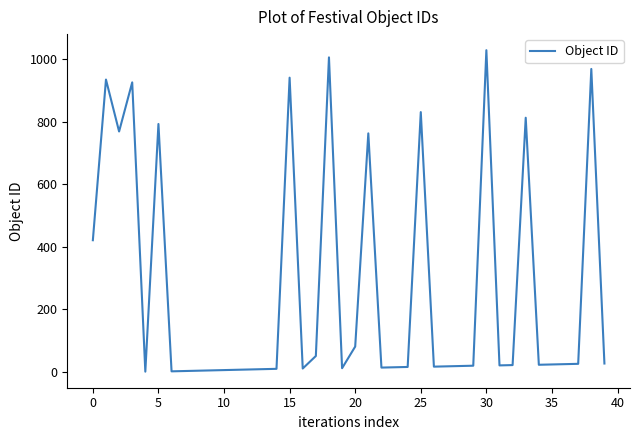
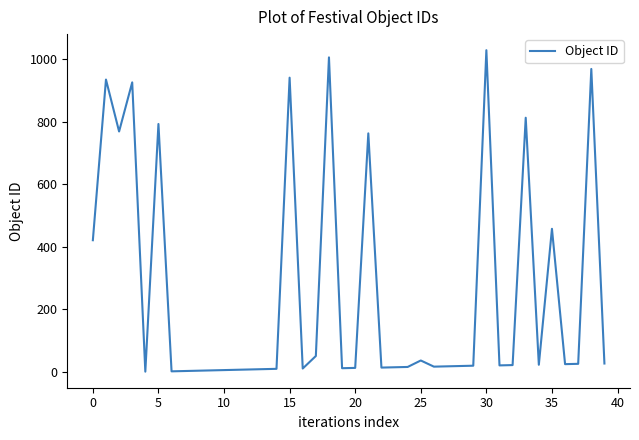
  {
    "0": 420,
    "5": 790,
    "10": 10,
    "15": 940,
-   "20": 80,
-   "25": 830,
+   "20": 10,
+   "25": 40,
    "30": 1030,
-   "35": 20
+   "35": 460
  }
